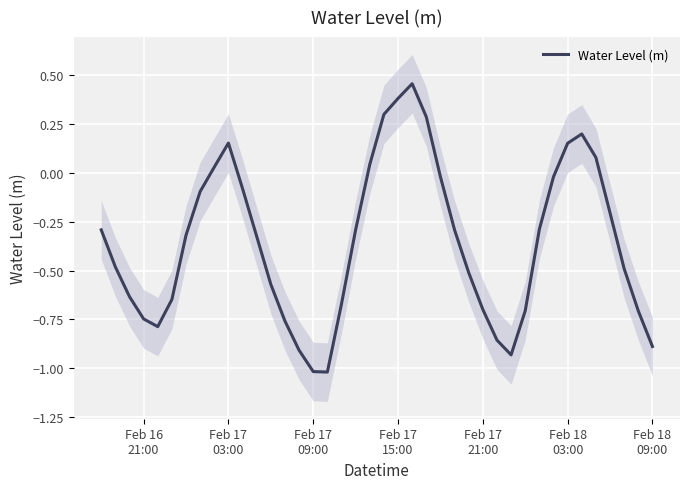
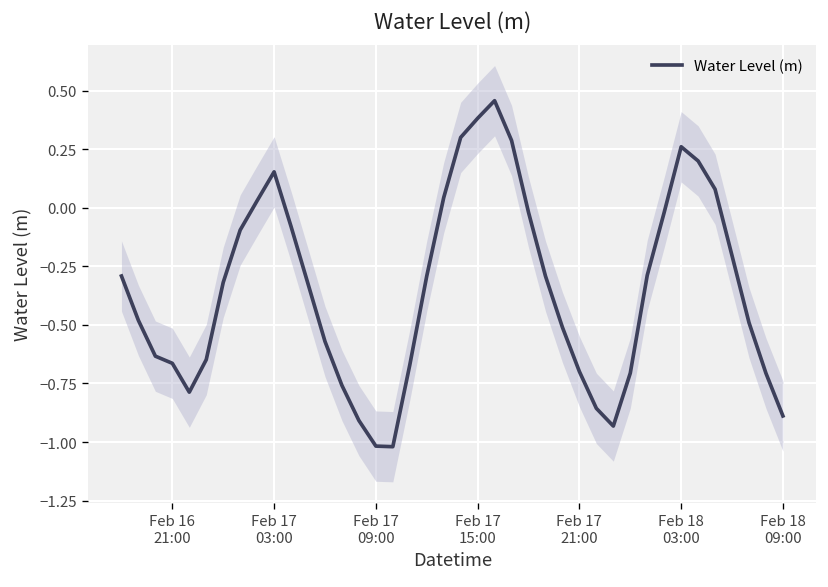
  {
    "Water Level (m)": {
-     "Feb 16 21:00": -0.75,
+     "Feb 16 21:00": -0.66,
      "Feb 17 03:00": 0.15,
      "Feb 17 09:00": -1.02,
      "Feb 17 15:00": 0.38,
      "Feb 17 21:00": -0.70,
-     "Feb 18 03:00": 0.15,
+     "Feb 18 03:00": 0.26,
      "Feb 18 09:00": -0.89
    }
  }
